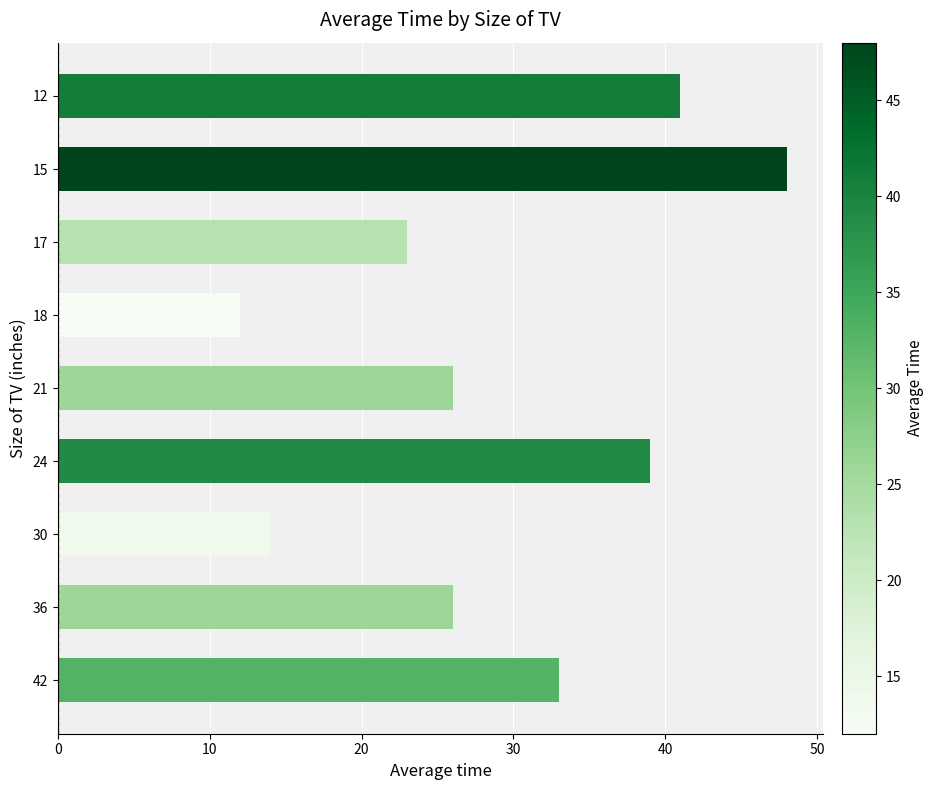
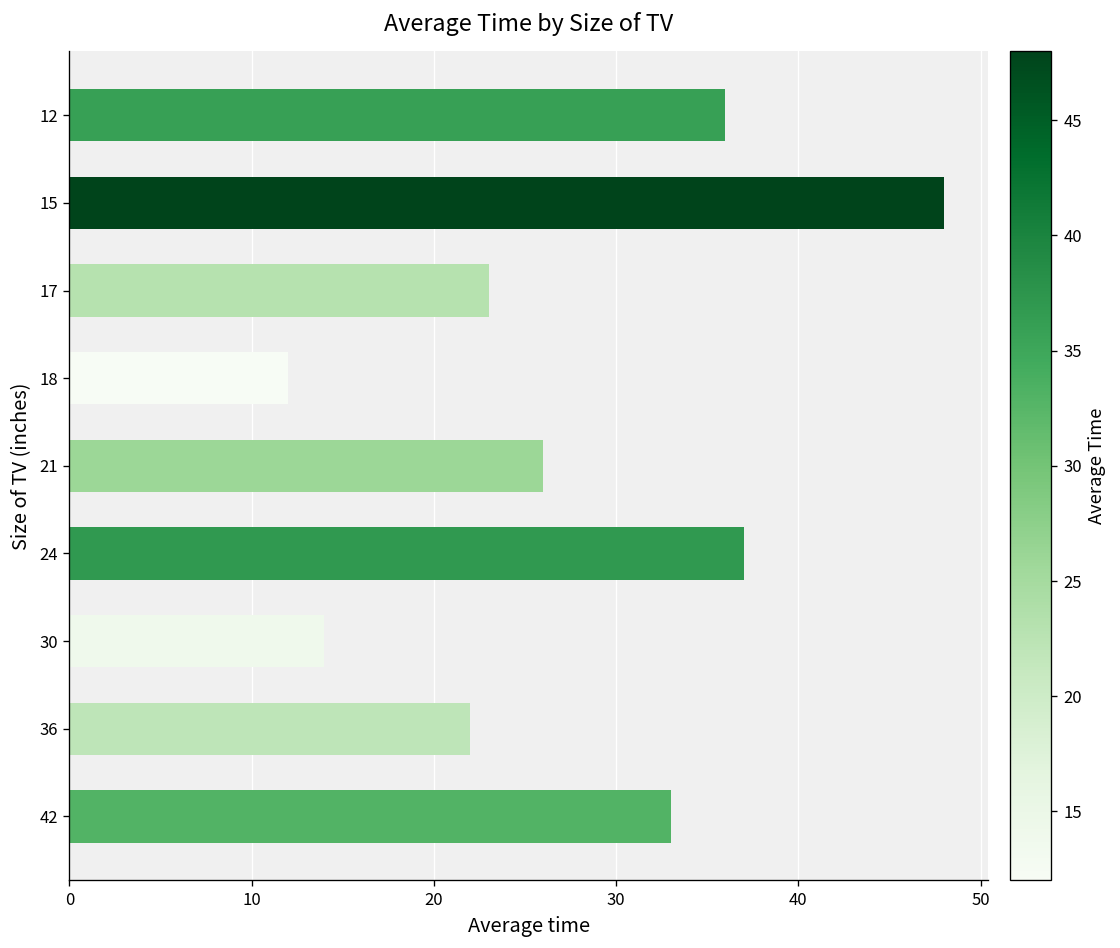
  {
-   "12": 41,
+   "12": 36,
    "15": 48,
    "17": 23,
    "18": 12,
    "21": 26,
-   "24": 39,
+   "24": 37,
    "30": 14,
-   "36": 26,
+   "36": 22,
    "42": 33
  }
